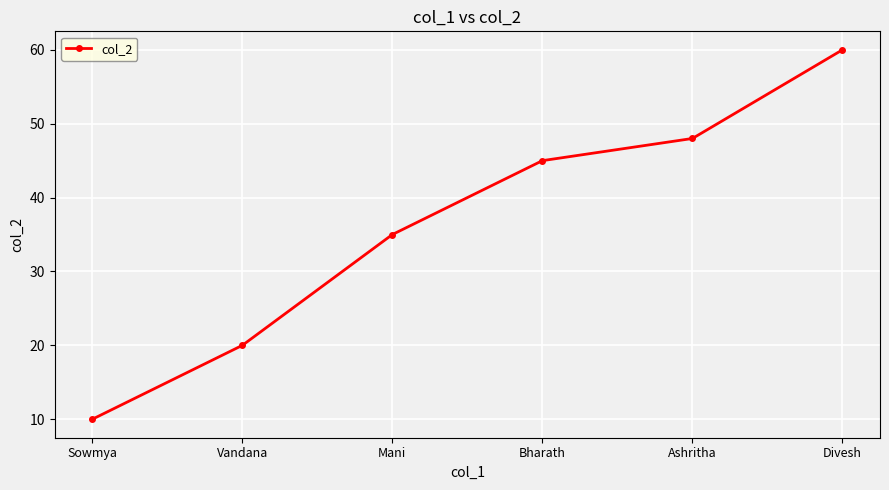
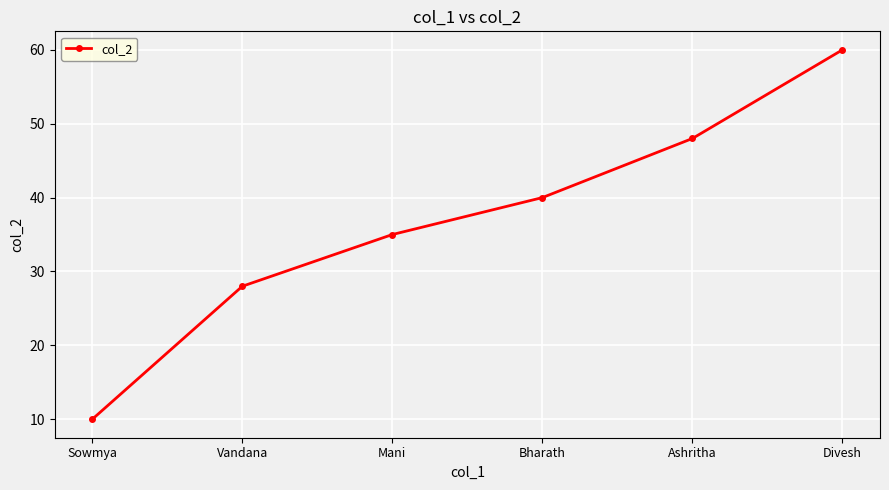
  {
    "Sowmya": 10,
-   "Vandana": 20,
+   "Vandana": 28,
    "Mani": 35,
-   "Bharath": 45,
+   "Bharath": 40,
    "Ashritha": 48,
    "Divesh": 60
  }
